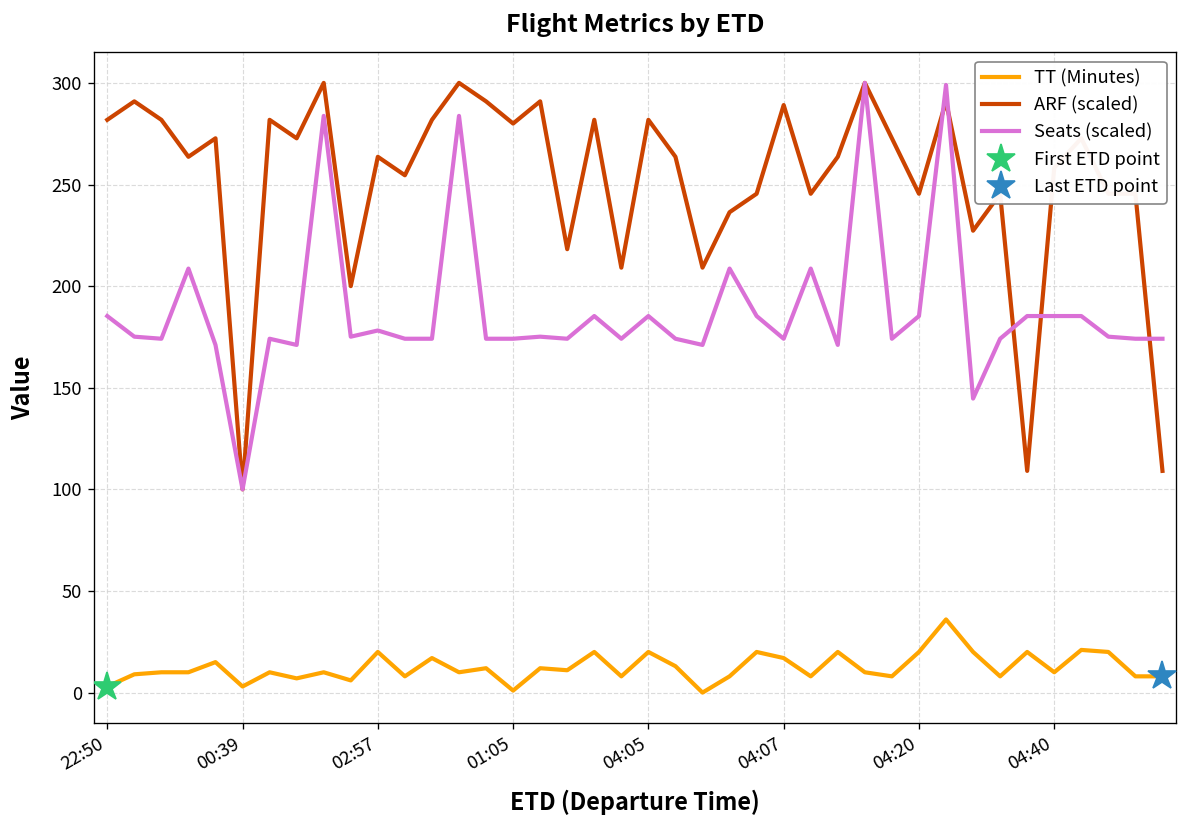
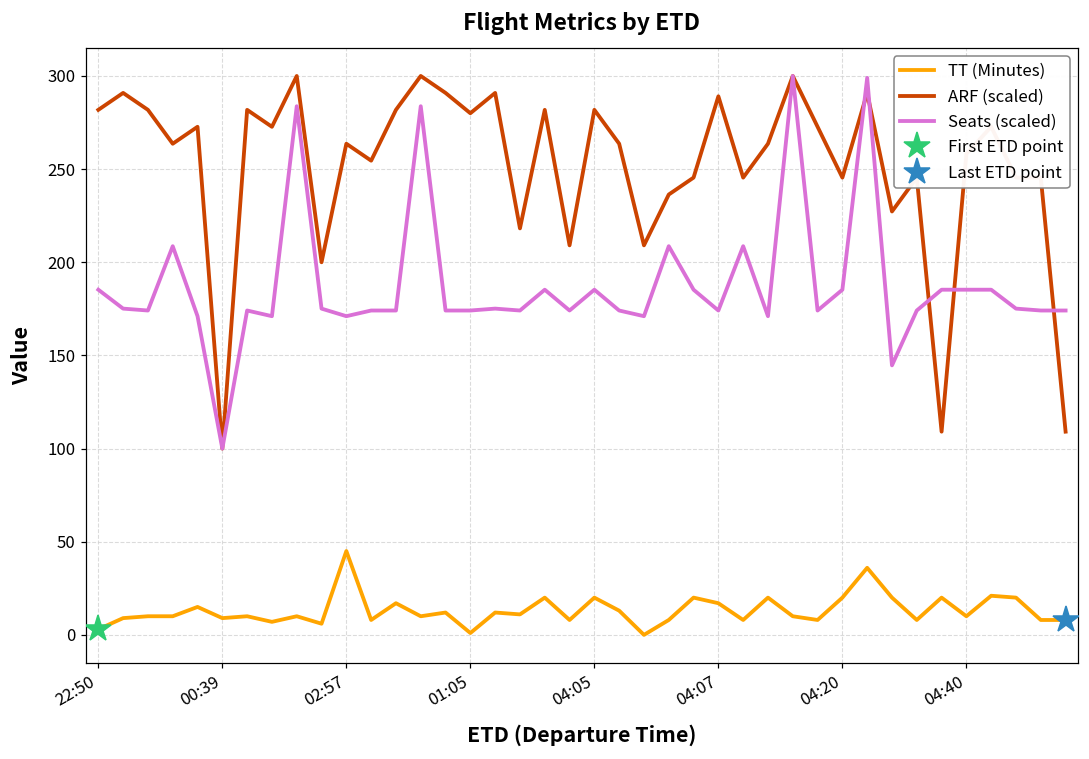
  {
    "TT (Minutes)": {
-     "00:39": 3,
-     "02:57": 20,
+     "00:39": 9,
+     "02:57": 45,
      "01:05": 1,
      "04:07": 17,
      "04:40": 10
    },
    "ARF (scaled)": {
      "22:50": 282,
      "02:57": 264,
      "01:05": 280,
      "04:07": 289
    },
    "Seats (scaled)": {
      "22:50": 185,
-     "02:57": 178,
+     "02:57": 171,
      "01:05": 174,
      "04:07": 174,
      "04:40": 185
    }
  }
